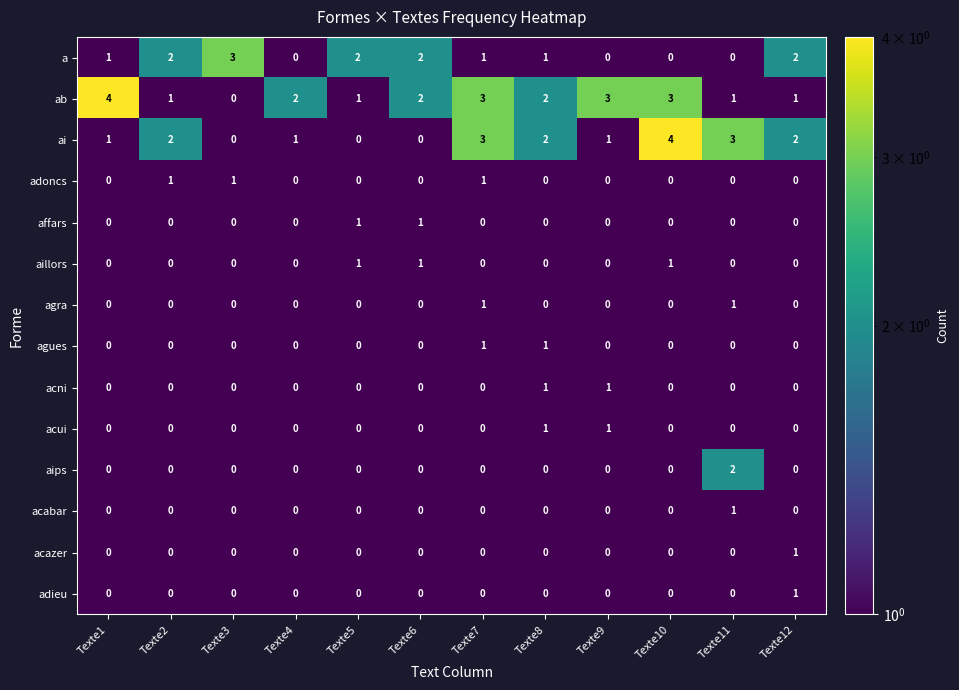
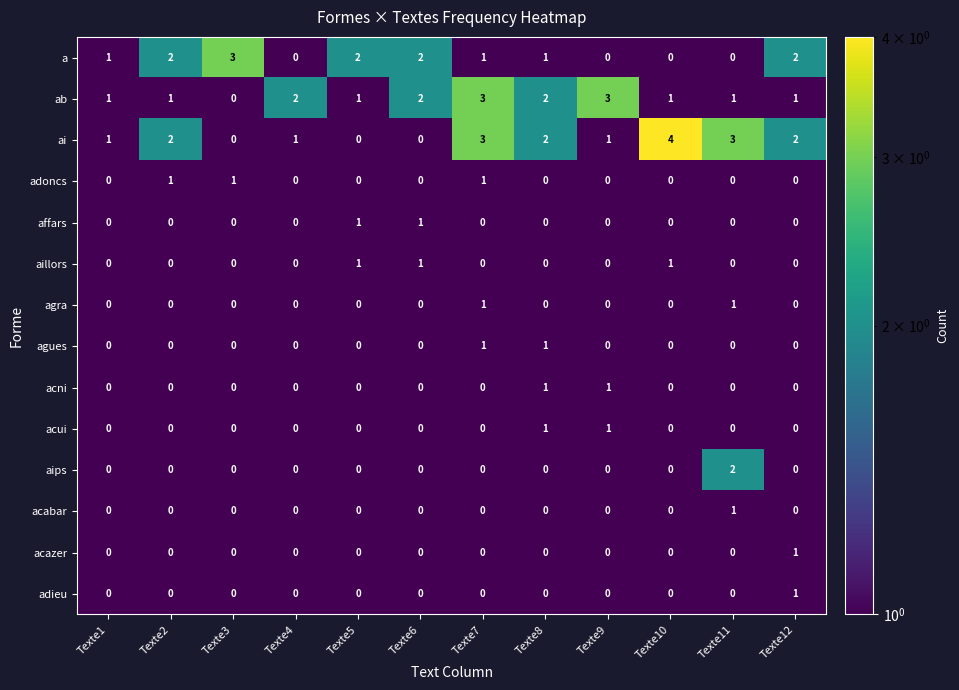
  {
    "a": {
      "Texte1": 1,
      "Texte2": 2,
      "Texte3": 3,
      "Texte4": 0,
      "Texte5": 2,
      "Texte6": 2,
      "Texte7": 1,
      "Texte8": 1,
      "Texte9": 0,
      "Texte10": 0,
      "Texte11": 0,
      "Texte12": 2
    },
    "ab": {
-     "Texte1": 4,
+     "Texte1": 1,
      "Texte2": 1,
      "Texte3": 0,
      "Texte4": 2,
      "Texte5": 1,
      "Texte6": 2,
      "Texte7": 3,
      "Texte8": 2,
      "Texte9": 3,
-     "Texte10": 3,
+     "Texte10": 1,
      "Texte11": 1,
      "Texte12": 1
    },
    "ai": {
      "Texte1": 1,
      "Texte2": 2,
      "Texte3": 0,
      "Texte4": 1,
      "Texte5": 0,
      "Texte6": 0,
      "Texte7": 3,
      "Texte8": 2,
      "Texte9": 1,
      "Texte10": 4,
      "Texte11": 3,
      "Texte12": 2
    },
    "adoncs": {
      "Texte1": 0,
      "Texte2": 1,
      "Texte3": 1,
      "Texte4": 0,
      "Texte5": 0,
      "Texte6": 0,
      "Texte7": 1,
      "Texte8": 0,
      "Texte9": 0,
      "Texte10": 0,
      "Texte11": 0,
      "Texte12": 0
    },
    "affars": {
      "Texte1": 0,
      "Texte2": 0,
      "Texte3": 0,
      "Texte4": 0,
      "Texte5": 1,
      "Texte6": 1,
      "Texte7": 0,
      "Texte8": 0,
      "Texte9": 0,
      "Texte10": 0,
      "Texte11": 0,
      "Texte12": 0
    },
    "aillors": {
      "Texte1": 0,
      "Texte2": 0,
      "Texte3": 0,
      "Texte4": 0,
      "Texte5": 1,
      "Texte6": 1,
      "Texte7": 0,
      "Texte8": 0,
      "Texte9": 0,
      "Texte10": 1,
      "Texte11": 0,
      "Texte12": 0
    },
    "agra": {
      "Texte1": 0,
      "Texte2": 0,
      "Texte3": 0,
      "Texte4": 0,
      "Texte5": 0,
      "Texte6": 0,
      "Texte7": 1,
      "Texte8": 0,
      "Texte9": 0,
      "Texte10": 0,
      "Texte11": 1,
      "Texte12": 0
    },
    "agues": {
      "Texte1": 0,
      "Texte2": 0,
      "Texte3": 0,
      "Texte4": 0,
      "Texte5": 0,
      "Texte6": 0,
      "Texte7": 1,
      "Texte8": 1,
      "Texte9": 0,
      "Texte10": 0,
      "Texte11": 0,
      "Texte12": 0
    },
    "acni": {
      "Texte1": 0,
      "Texte2": 0,
      "Texte3": 0,
      "Texte4": 0,
      "Texte5": 0,
      "Texte6": 0,
      "Texte7": 0,
      "Texte8": 1,
      "Texte9": 1,
      "Texte10": 0,
      "Texte11": 0,
      "Texte12": 0
    },
    "acui": {
      "Texte1": 0,
      "Texte2": 0,
      "Texte3": 0,
      "Texte4": 0,
      "Texte5": 0,
      "Texte6": 0,
      "Texte7": 0,
      "Texte8": 1,
      "Texte9": 1,
      "Texte10": 0,
      "Texte11": 0,
      "Texte12": 0
    },
    "aips": {
      "Texte1": 0,
      "Texte2": 0,
      "Texte3": 0,
      "Texte4": 0,
      "Texte5": 0,
      "Texte6": 0,
      "Texte7": 0,
      "Texte8": 0,
      "Texte9": 0,
      "Texte10": 0,
      "Texte11": 2,
      "Texte12": 0
    },
    "acabar": {
      "Texte1": 0,
      "Texte2": 0,
      "Texte3": 0,
      "Texte4": 0,
      "Texte5": 0,
      "Texte6": 0,
      "Texte7": 0,
      "Texte8": 0,
      "Texte9": 0,
      "Texte10": 0,
      "Texte11": 1,
      "Texte12": 0
    },
    "acazer": {
      "Texte1": 0,
      "Texte2": 0,
      "Texte3": 0,
      "Texte4": 0,
      "Texte5": 0,
      "Texte6": 0,
      "Texte7": 0,
      "Texte8": 0,
      "Texte9": 0,
      "Texte10": 0,
      "Texte11": 0,
      "Texte12": 1
    },
    "adieu": {
      "Texte1": 0,
      "Texte2": 0,
      "Texte3": 0,
      "Texte4": 0,
      "Texte5": 0,
      "Texte6": 0,
      "Texte7": 0,
      "Texte8": 0,
      "Texte9": 0,
      "Texte10": 0,
      "Texte11": 0,
      "Texte12": 1
    }
  }
